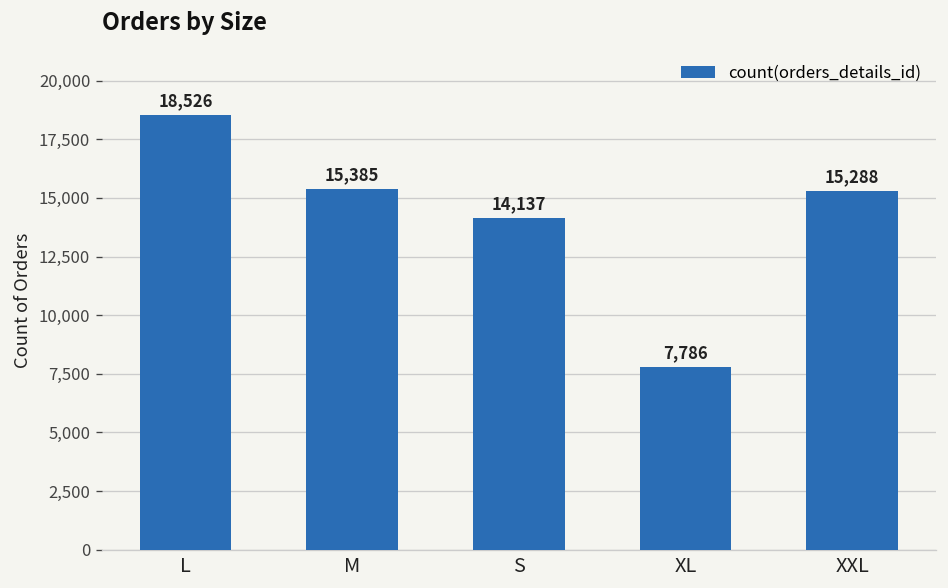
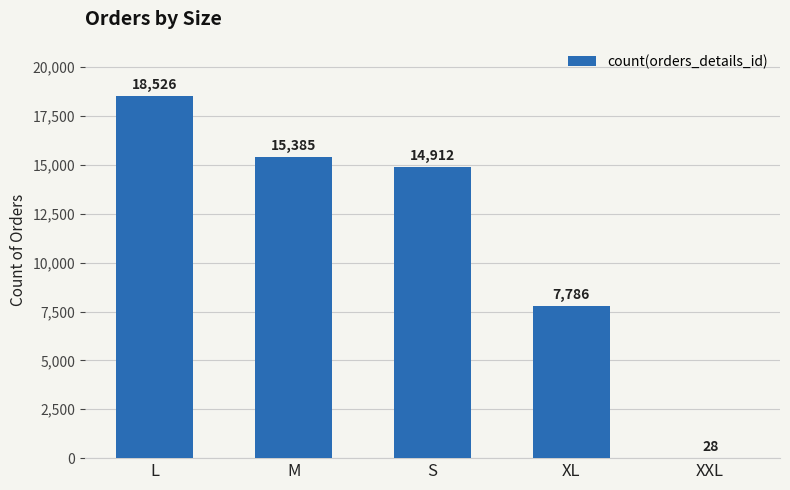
  {
    "L": "18,526",
    "M": "15,385",
-   "S": "14,137",
+   "S": "14,912",
    "XL": "7,786",
-   "XXL": "15,288"
+   "XXL": "28"
  }
